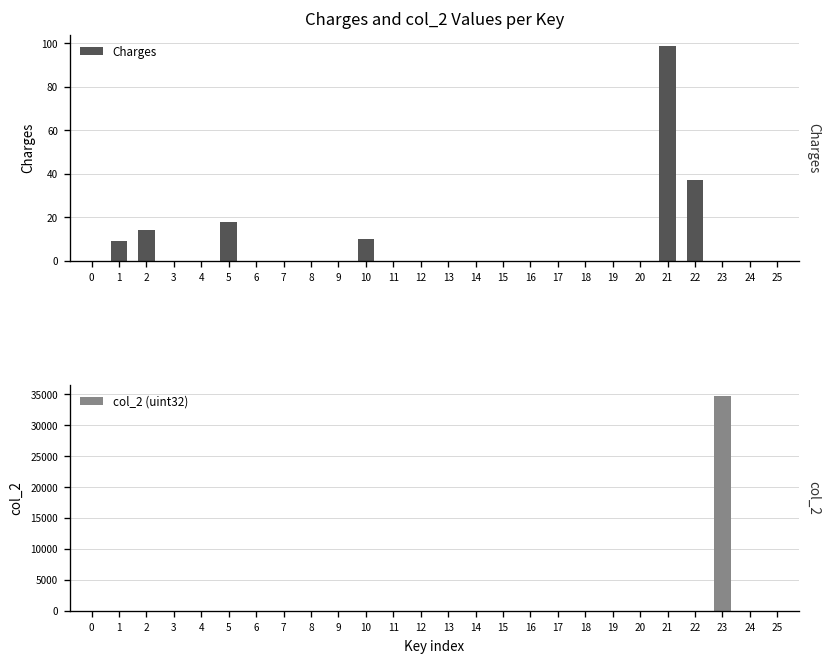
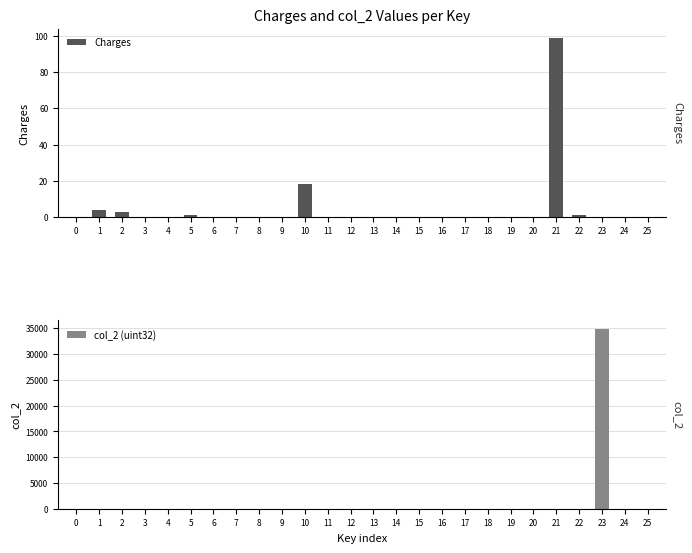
  {
    "Charges and col_2 Values per Key": {
      "0": 0,
-     "1": 9,
-     "2": 14,
+     "1": 4,
+     "2": 3,
      "3": 0,
      "4": 0,
-     "5": 18,
+     "5": 1,
      "6": 0,
      "7": 0,
      "8": 0,
      "9": 0,
-     "10": 10,
+     "10": 18,
      "11": 0,
      "12": 0,
      "13": 0,
      "14": 0,
      "15": 0,
      "16": 0,
      "17": 0,
      "18": 0,
      "19": 0,
      "20": 0,
      "21": 99,
-     "22": 37,
+     "22": 1,
      "23": 0,
      "24": 0,
      "25": 0
    }
  }
